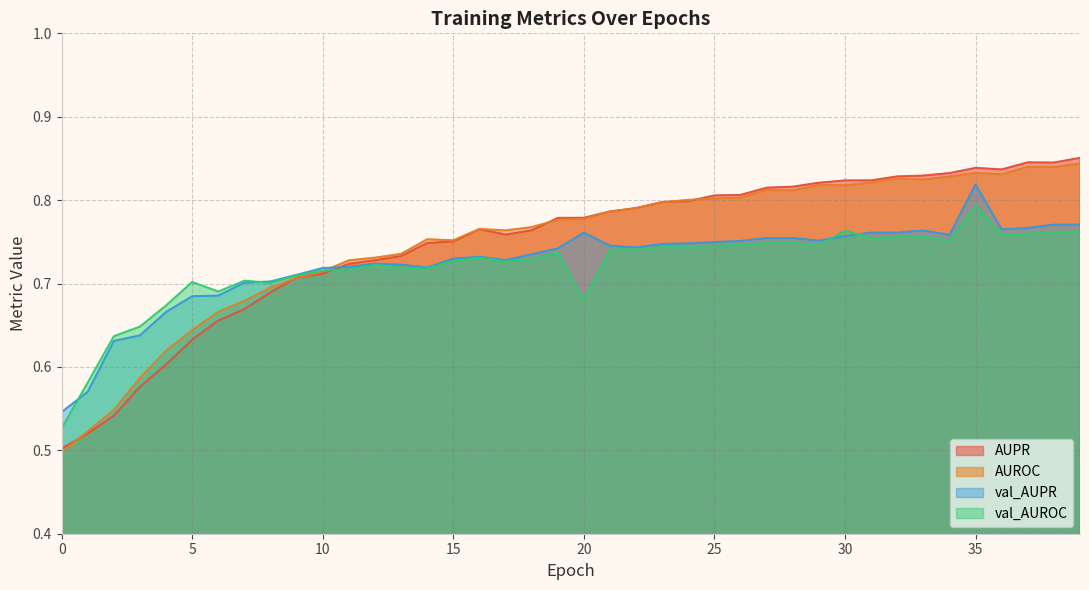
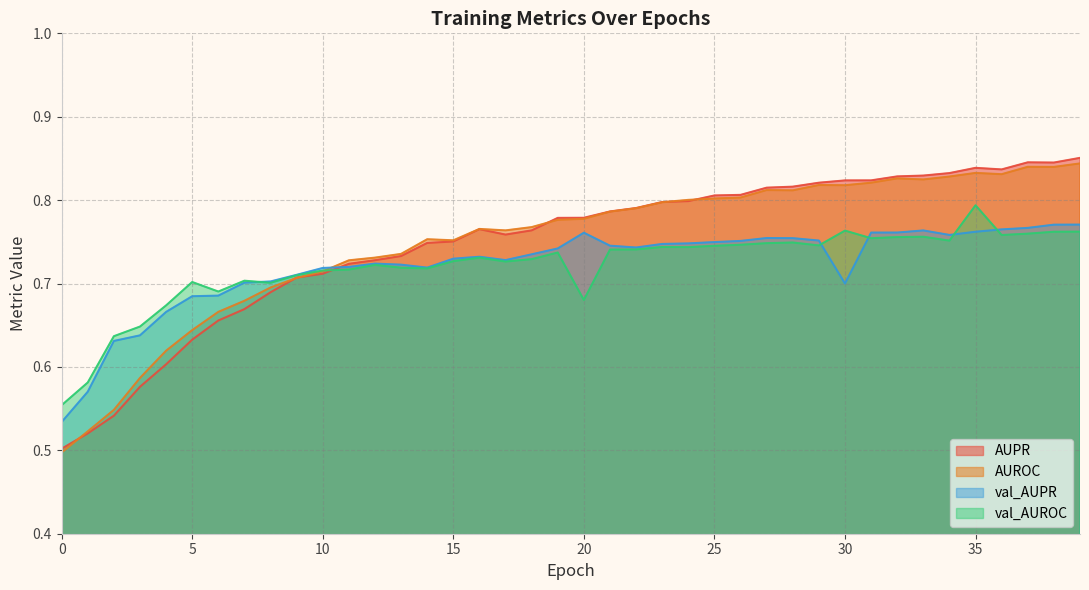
  {
    "val_AUPR": {
-     "0": 0.55,
+     "0": 0.53,
      "5": 0.68,
      "20": 0.76,
      "25": 0.75,
-     "30": 0.76,
-     "35": 0.82
+     "30": 0.70,
+     "35": 0.76
    },
    "val_AUROC": {
-     "0": 0.53,
+     "0": 0.55,
      "5": 0.70,
      "20": 0.68,
      "25": 0.75,
      "30": 0.76,
      "35": 0.79
    }
  }
